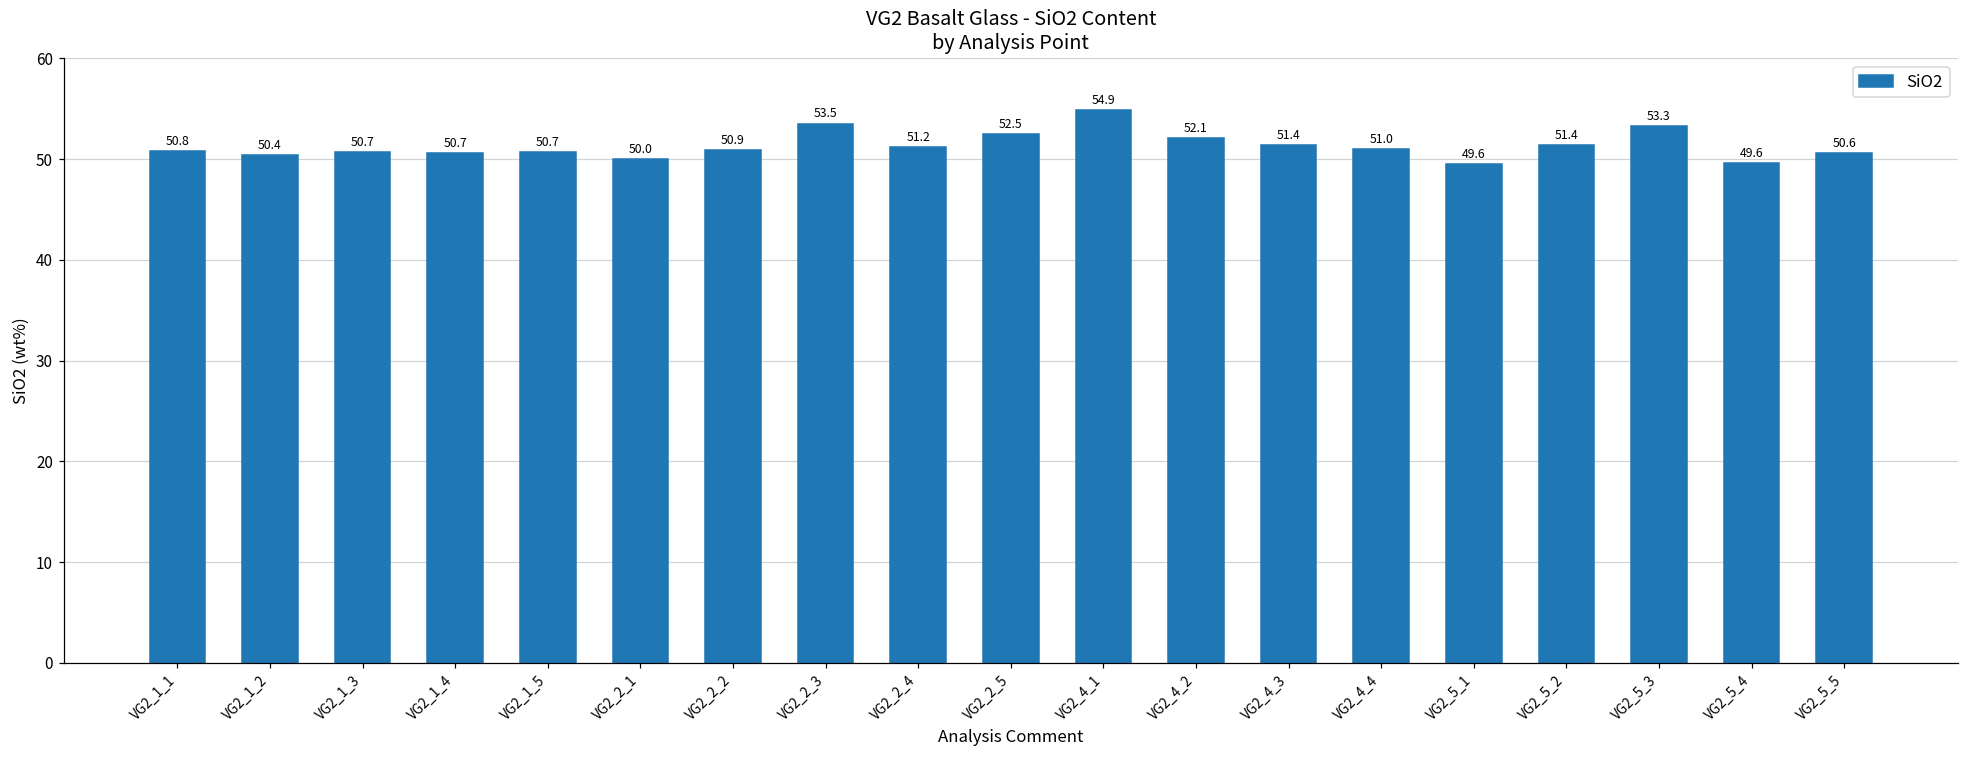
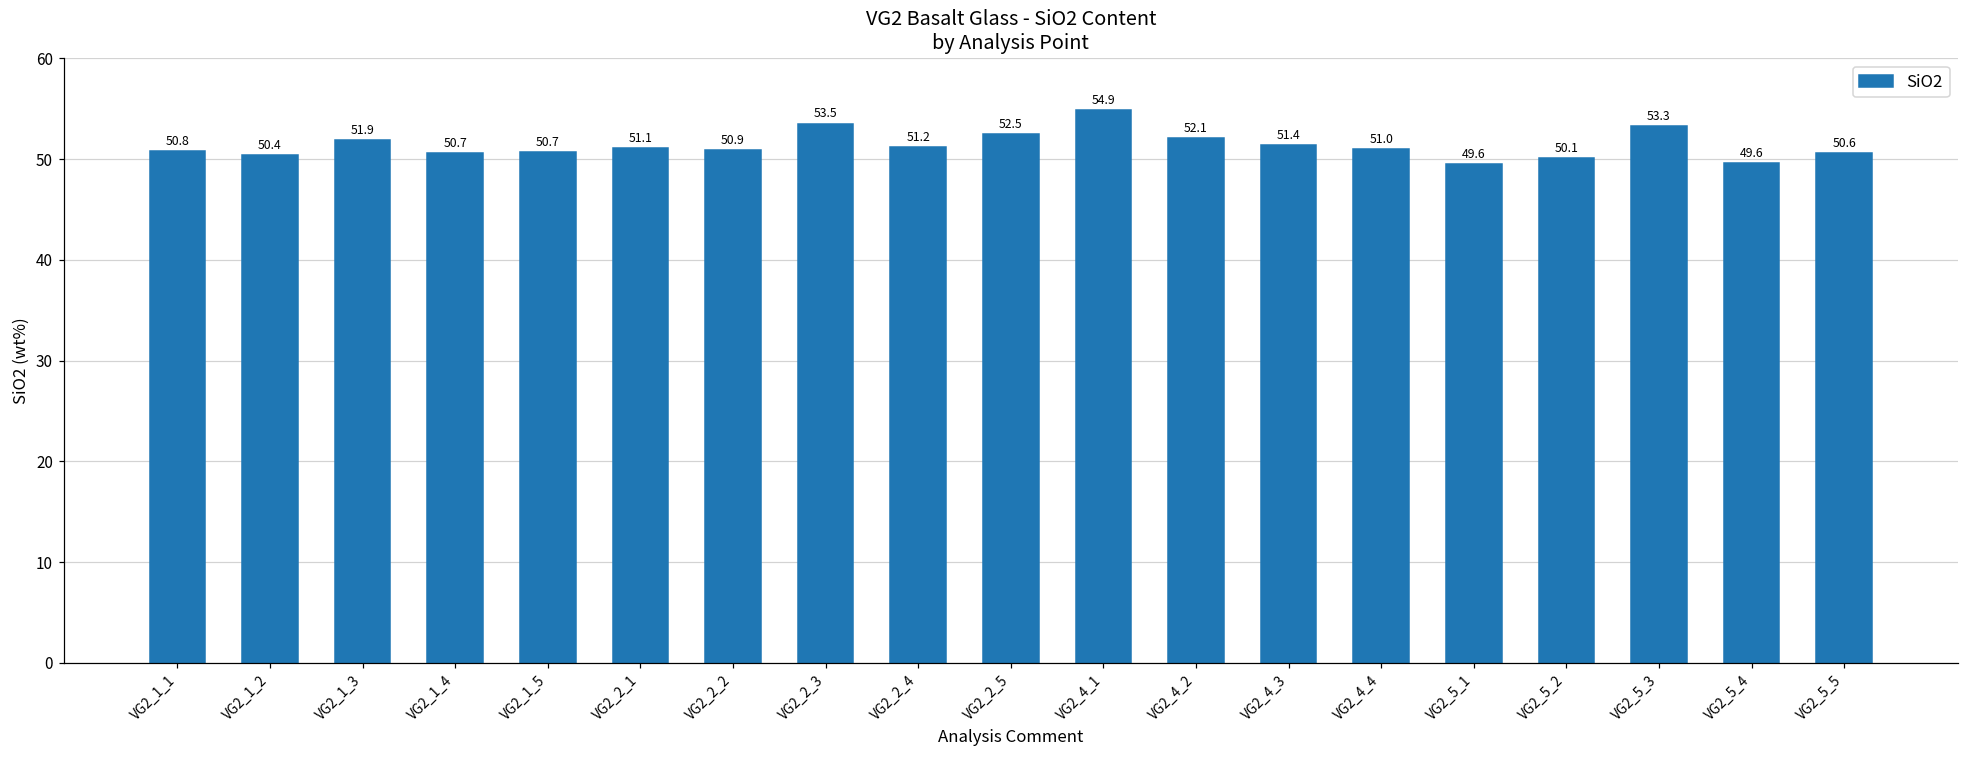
  {
    "VG2_1_1": 50.8,
    "VG2_1_2": 50.4,
-   "VG2_1_3": 50.7,
+   "VG2_1_3": 51.9,
    "VG2_1_4": 50.7,
    "VG2_1_5": 50.7,
-   "VG2_2_1": 50.0,
+   "VG2_2_1": 51.1,
    "VG2_2_2": 50.9,
    "VG2_2_3": 53.5,
    "VG2_2_4": 51.2,
    "VG2_2_5": 52.5,
    "VG2_4_1": 54.9,
    "VG2_4_2": 52.1,
    "VG2_4_3": 51.4,
    "VG2_4_4": 51.0,
    "VG2_5_1": 49.6,
-   "VG2_5_2": 51.4,
+   "VG2_5_2": 50.1,
    "VG2_5_3": 53.3,
    "VG2_5_4": 49.6,
    "VG2_5_5": 50.6
  }
